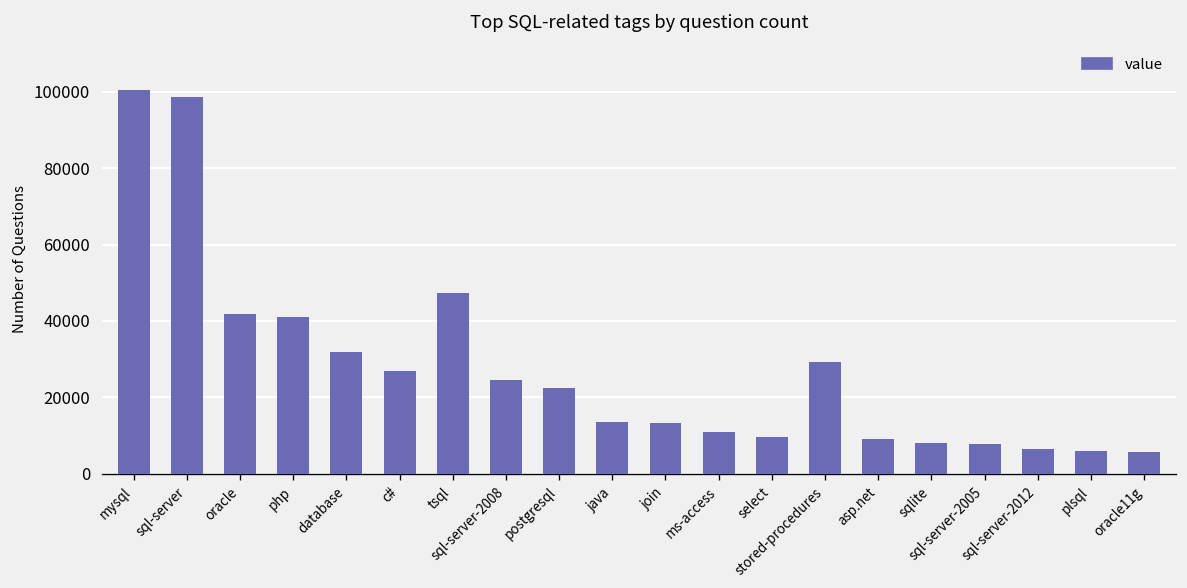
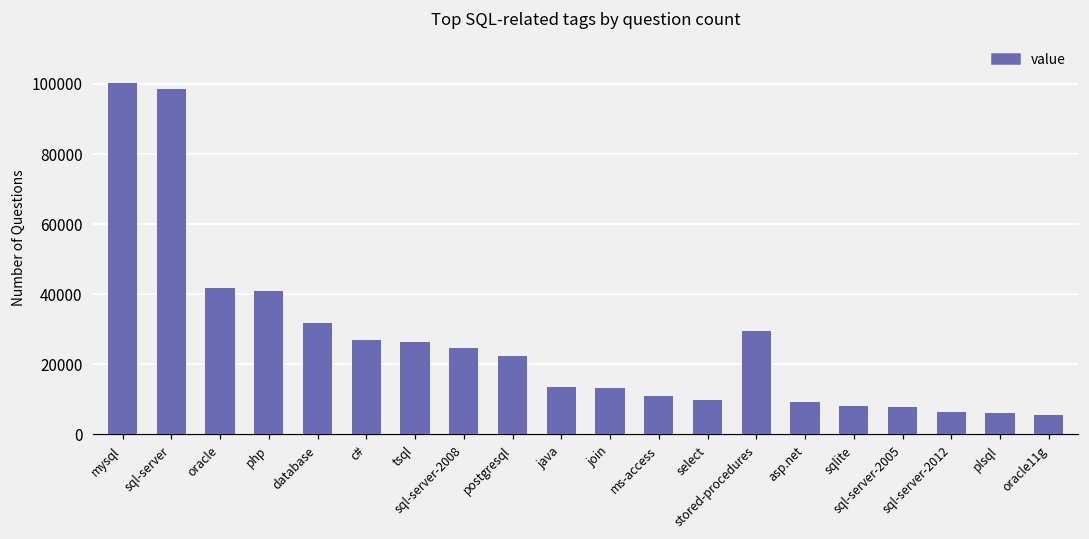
  {
    "mysql": 100000,
    "sql-server": 99000,
    "oracle": 42000,
    "php": 41000,
    "database": 32000,
    "c#": 27000,
-   "tsql": 47000,
+   "tsql": 26000,
    "sql-server-2008": 25000,
    "postgresql": 23000,
    "java": 14000,
    "join": 13000,
    "ms-access": 11000,
    "select": 10000,
    "stored-procedures": 29000,
    "asp.net": 9000,
    "sqlite": 8000,
    "sql-server-2005": 8000,
    "sql-server-2012": 6000,
    "plsql": 6000,
    "oracle11g": 6000
  }
